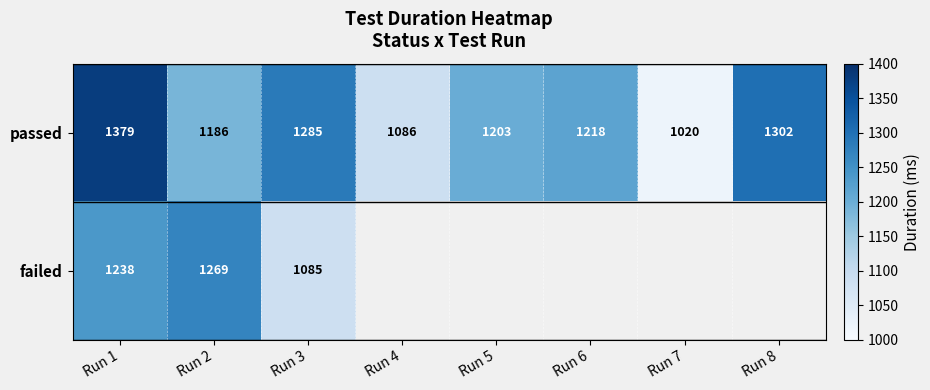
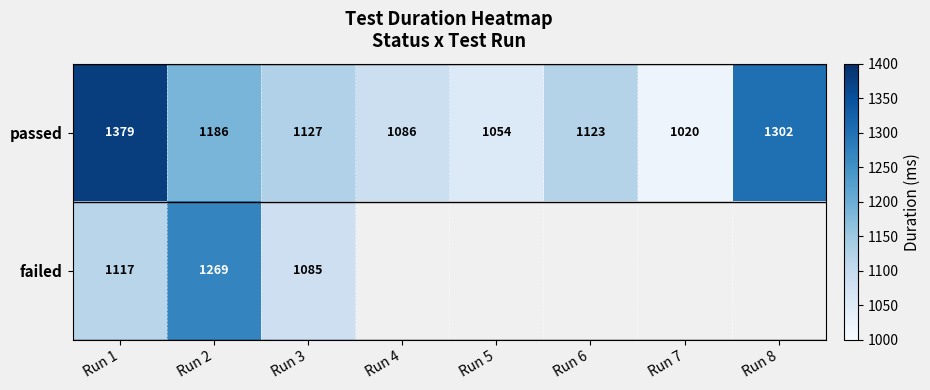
  {
    "passed": {
      "Run 1": 1379,
      "Run 2": 1186,
-     "Run 3": 1285,
+     "Run 3": 1127,
      "Run 4": 1086,
-     "Run 5": 1203,
-     "Run 6": 1218,
+     "Run 5": 1054,
+     "Run 6": 1123,
      "Run 7": 1020,
      "Run 8": 1302
    },
    "failed": {
-     "Run 1": 1238,
+     "Run 1": 1117,
      "Run 2": 1269,
      "Run 3": 1085
    }
  }
